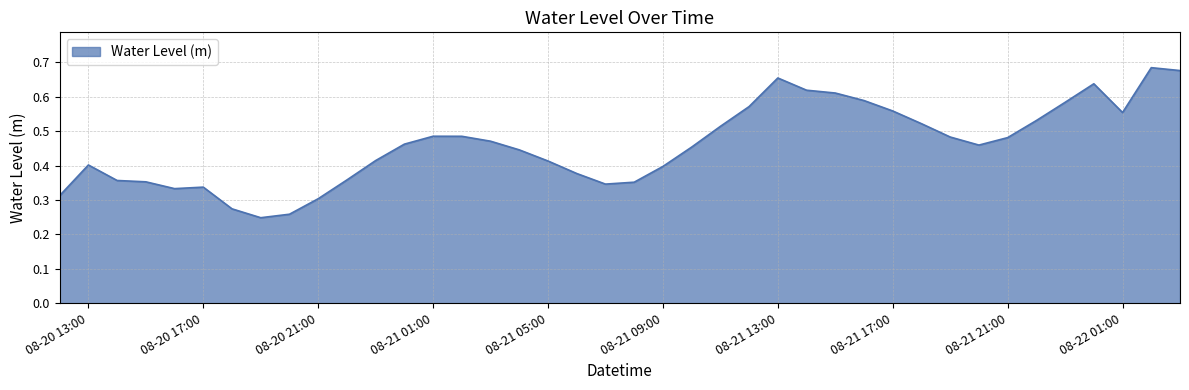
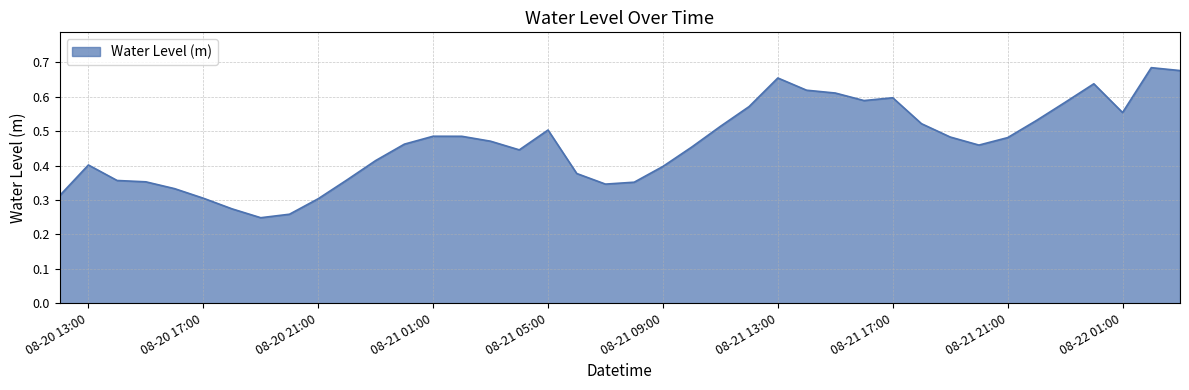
  {
    "08-20 13:00": 0.40,
-   "08-20 17:00": 0.34,
+   "08-20 17:00": 0.31,
    "08-20 21:00": 0.30,
    "08-21 01:00": 0.49,
-   "08-21 05:00": 0.41,
+   "08-21 05:00": 0.50,
    "08-21 09:00": 0.40,
    "08-21 13:00": 0.65,
-   "08-21 17:00": 0.56,
+   "08-21 17:00": 0.60,
    "08-21 21:00": 0.48,
    "08-22 01:00": 0.55
  }
